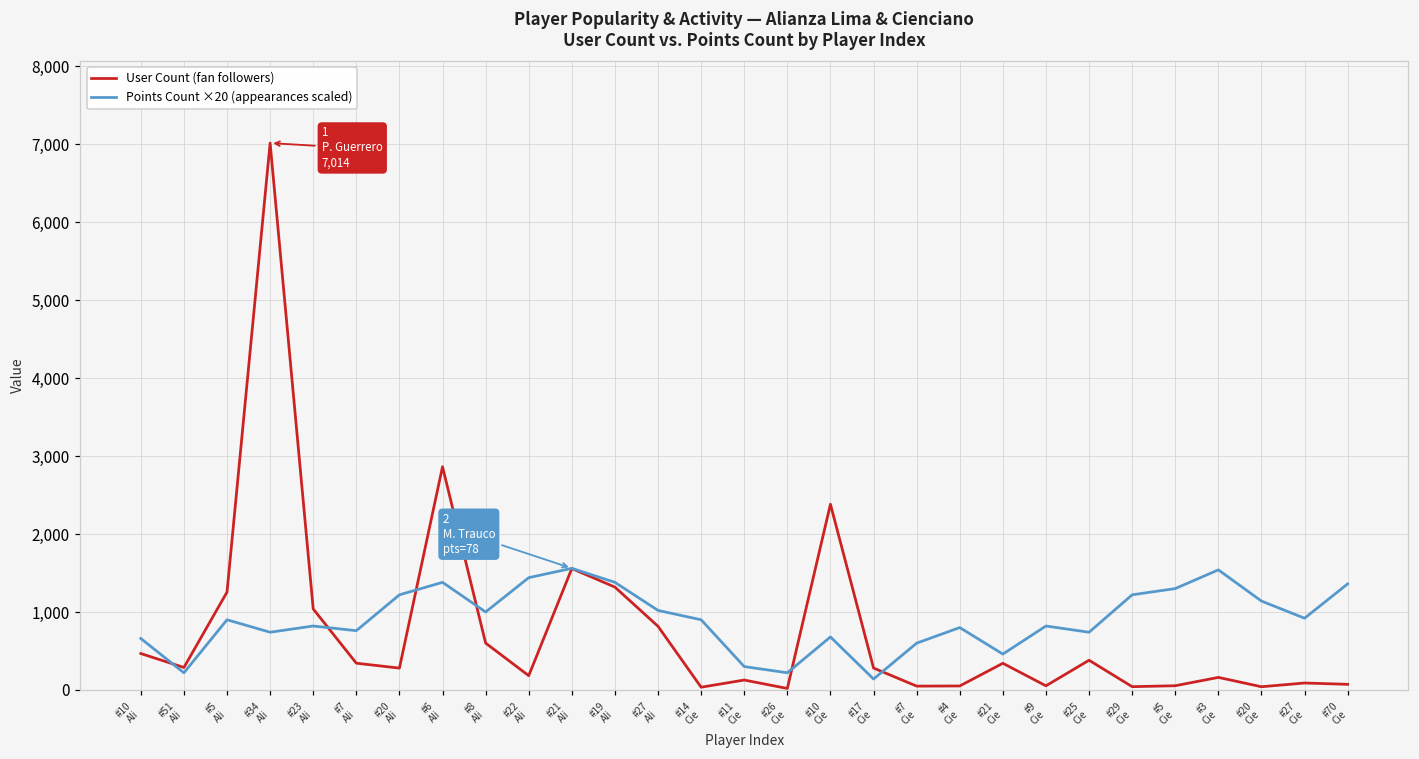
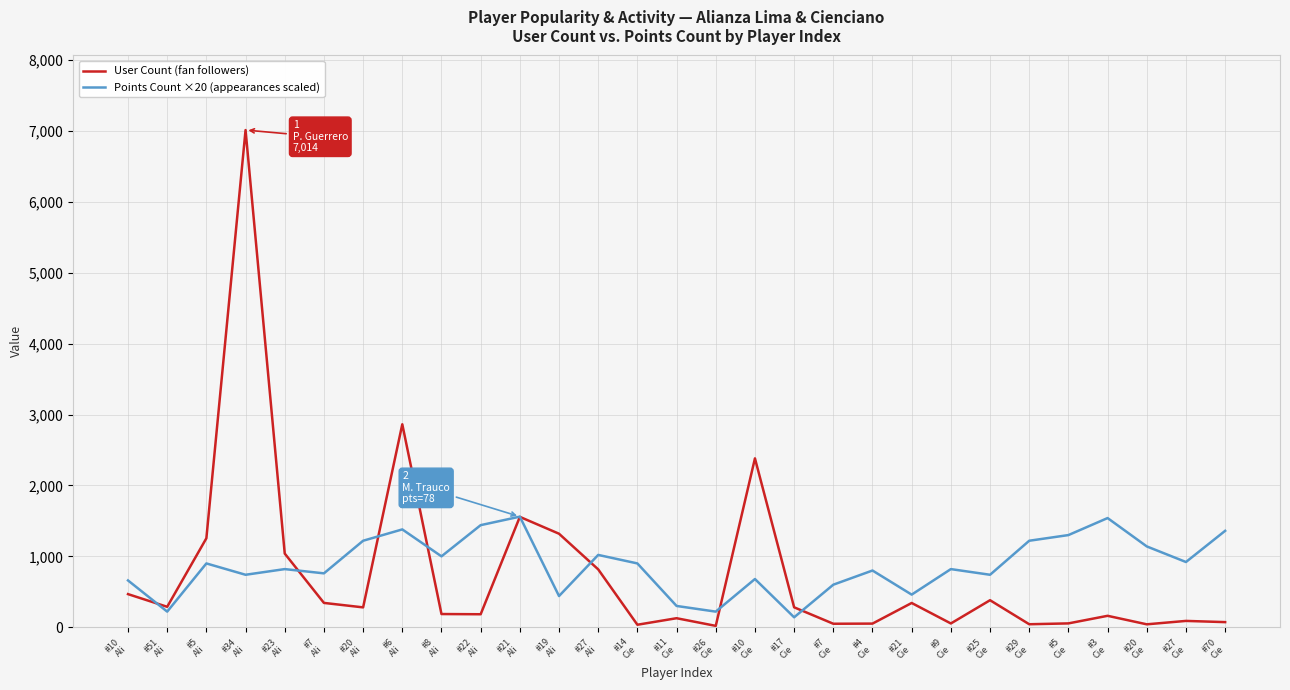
  {
    "User Count (fan followers)": {
      "#10 Ali": "500",
      "#51 Ali": "300",
      "#5 Ali": "1,300",
      "#23 Ali": "1,000",
      "#7 Ali": "300",
      "#20 Ali": "300",
      "#6 Ali": "2,900",
-     "#8 Ali": "600",
+     "#8 Ali": "200",
      "#22 Ali": "200",
      "#19 Ali": "1,300",
      "#27 Ali": "800",
      "#14 Cie": "0",
      "#11 Cie": "100",
      "#26 Cie": "0",
      "#10 Cie": "2,400",
      "#17 Cie": "300",
      "#7 Cie": "0",
      "#4 Cie": "100",
      "#21 Cie": "300",
      "#9 Cie": "100",
      "#25 Cie": "400",
      "#29 Cie": "0",
      "#5 Cie": "100",
      "#3 Cie": "200",
      "#20 Cie": "0",
      "#27 Cie": "100",
      "#70 Cie": "100"
    },
    "Points Count ×20 (appearances scaled)": {
      "#10 Ali": "700",
      "#51 Ali": "200",
      "#5 Ali": "900",
      "#34 Ali": "700",
      "#23 Ali": "800",
      "#7 Ali": "800",
      "#20 Ali": "1,200",
      "#6 Ali": "1,400",
      "#8 Ali": "1,000",
      "#22 Ali": "1,400",
-     "#19 Ali": "1,400",
+     "#19 Ali": "400",
      "#27 Ali": "1,000",
      "#14 Cie": "900",
      "#11 Cie": "300",
      "#26 Cie": "200",
      "#10 Cie": "700",
      "#17 Cie": "100",
      "#7 Cie": "600",
      "#4 Cie": "800",
      "#21 Cie": "500",
      "#9 Cie": "800",
      "#25 Cie": "700",
      "#29 Cie": "1,200",
      "#5 Cie": "1,300",
      "#3 Cie": "1,500",
      "#20 Cie": "1,100",
      "#27 Cie": "900",
      "#70 Cie": "1,400"
    }
  }
